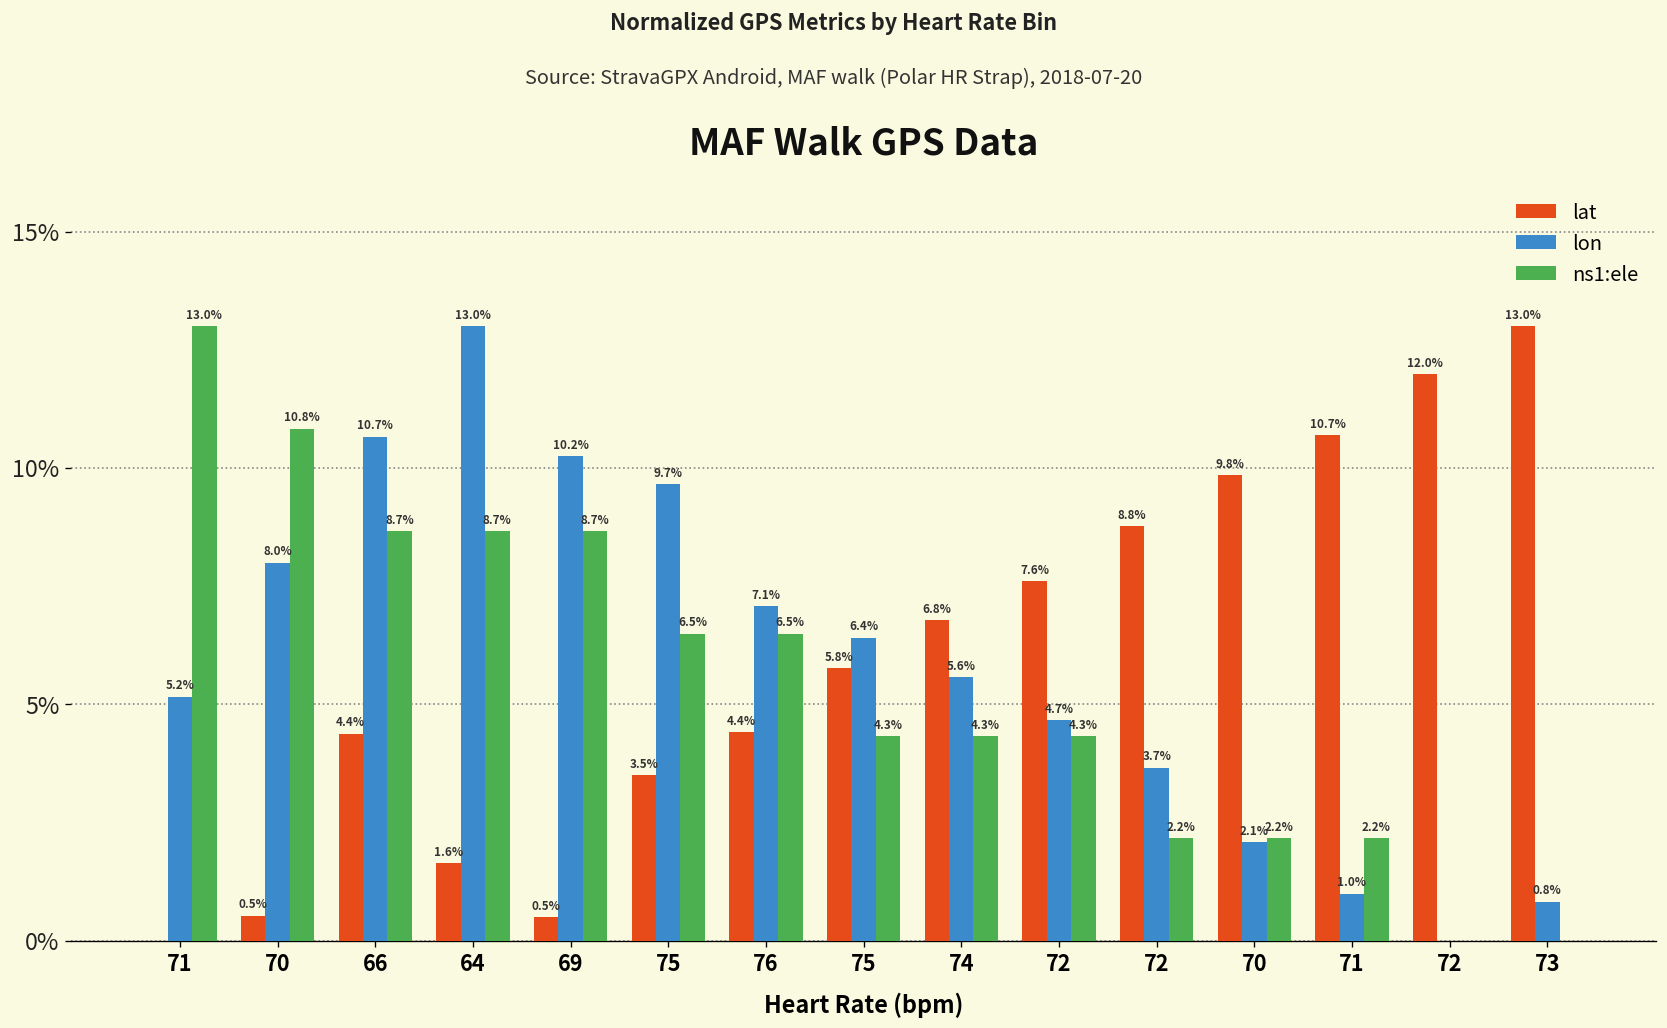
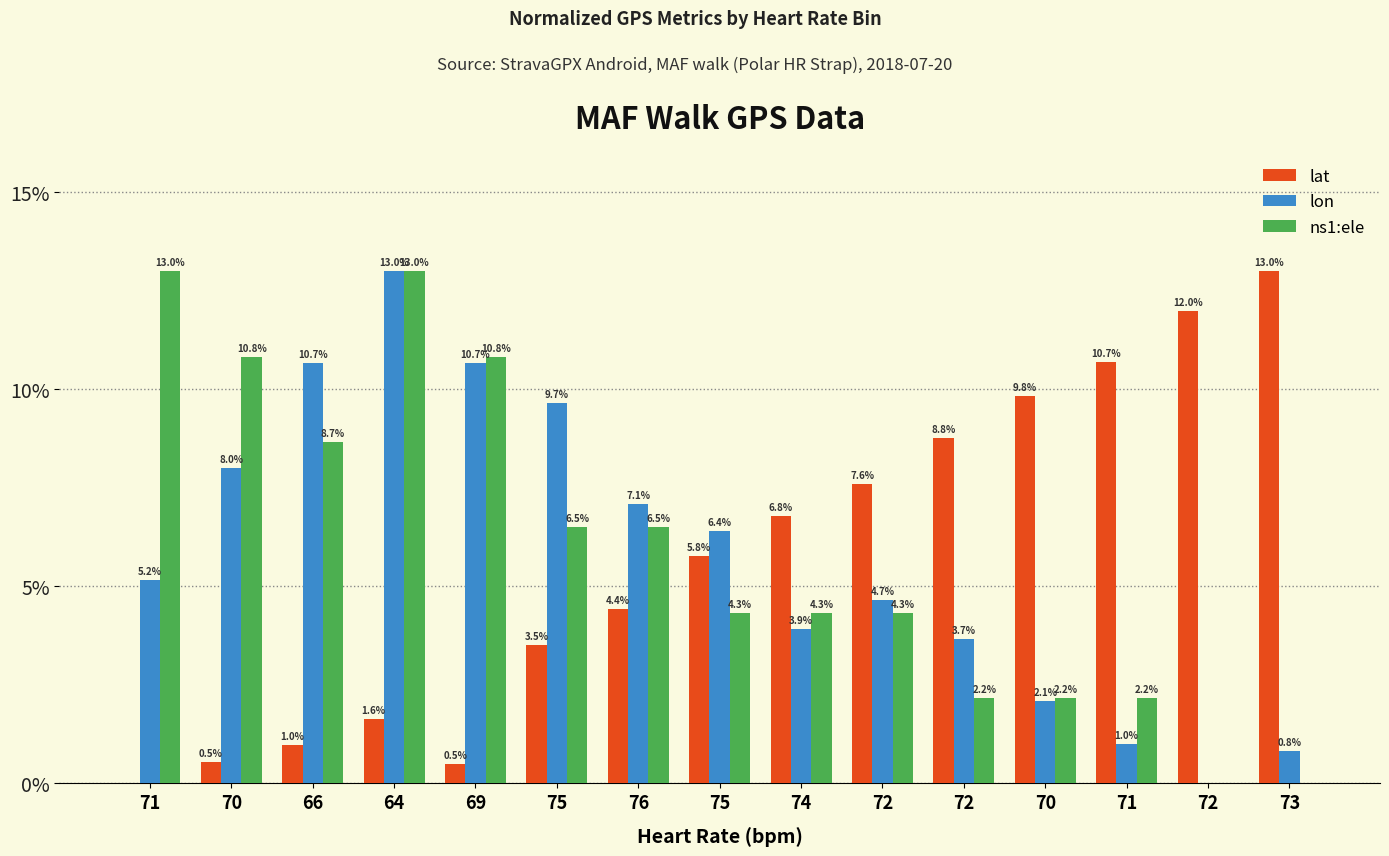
  {
    "lat": {
-     "66": "4.4%",
+     "66": "1.0%",
      "64": "1.6%",
      "69": "0.5%",
      "76": "4.4%",
      "74": "6.8%",
      "73": "13.0%"
    },
    "lon": {
      "66": "10.7%",
      "64": "13.0%",
-     "69": "10.2%",
+     "69": "10.7%",
      "76": "7.1%",
-     "74": "5.6%",
+     "74": "3.9%",
      "73": "0.8%"
    },
    "ns1:ele": {
      "66": "8.7%",
-     "64": "8.7%",
-     "69": "8.7%",
+     "64": "13.0%",
+     "69": "10.8%",
      "76": "6.5%",
      "74": "4.3%"
    }
  }
